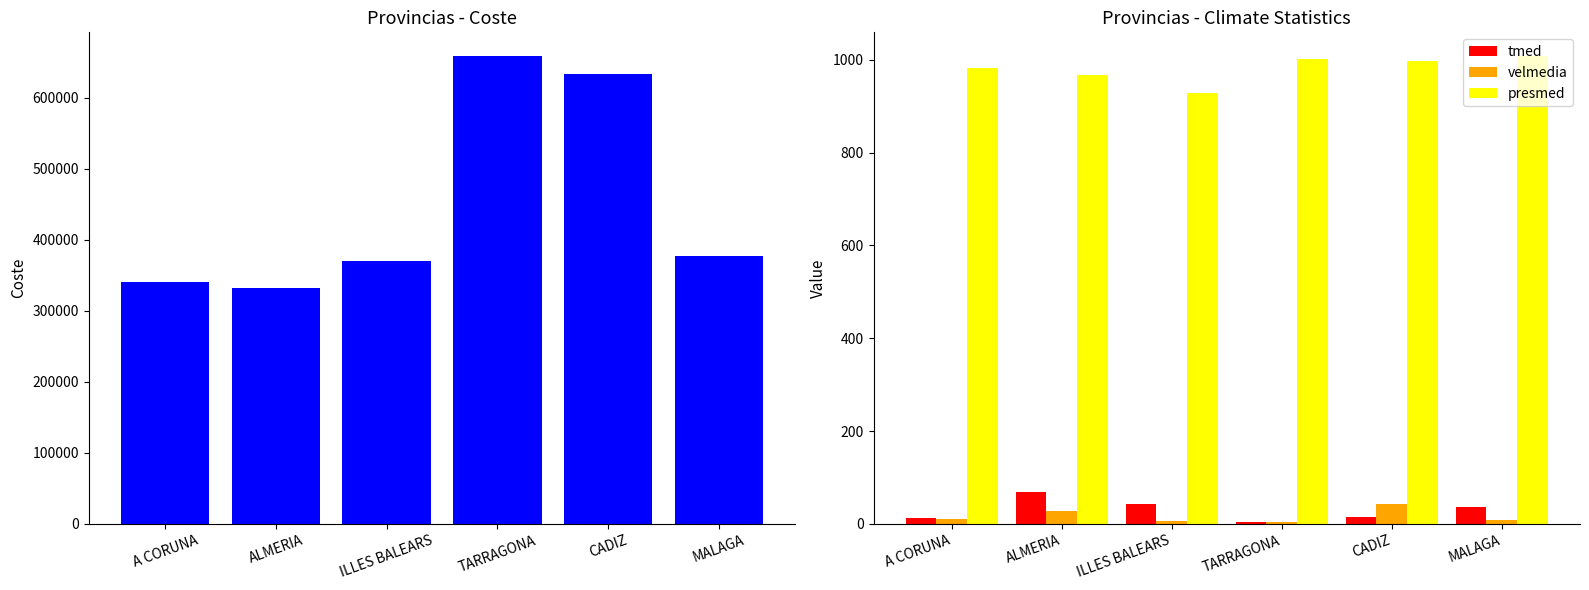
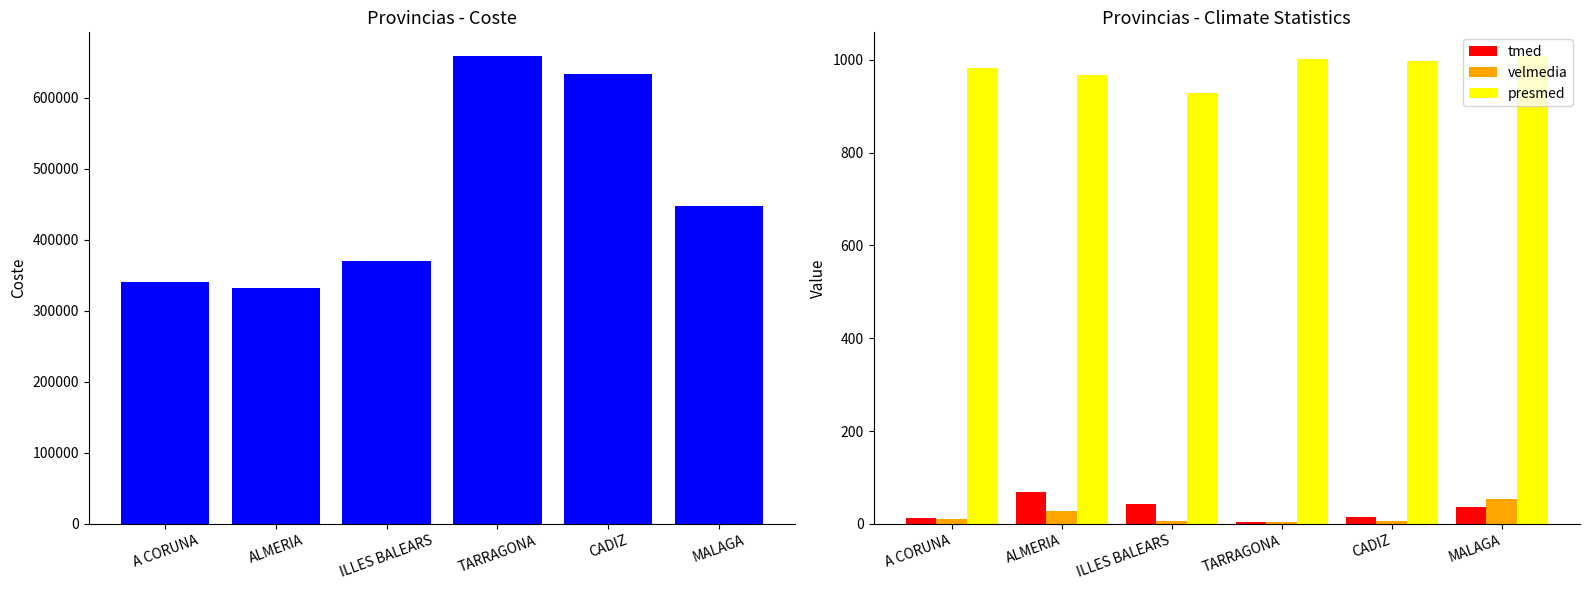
  {
    "Provincias - Coste": {
      "A CORUNA": 340000,
      "ALMERIA": 330000,
      "ILLES BALEARS": 370000,
      "TARRAGONA": 660000,
      "CADIZ": 630000,
-     "MALAGA": 380000
+     "MALAGA": 450000
    },
    "Provincias - Climate Statistics": {
      "tmed": {
        "A CORUNA": 10,
        "ALMERIA": 70,
        "ILLES BALEARS": 40,
        "CADIZ": 20,
        "MALAGA": 40
      },
      "velmedia": {
        "A CORUNA": 10,
        "ALMERIA": 30,
        "ILLES BALEARS": 10,
-       "CADIZ": 40,
-       "MALAGA": 10
+       "CADIZ": 10,
+       "MALAGA": 50
      },
      "presmed": {
        "A CORUNA": 980,
        "ALMERIA": 970,
        "ILLES BALEARS": 930,
        "TARRAGONA": 1000,
        "CADIZ": 1000
      }
    }
  }
